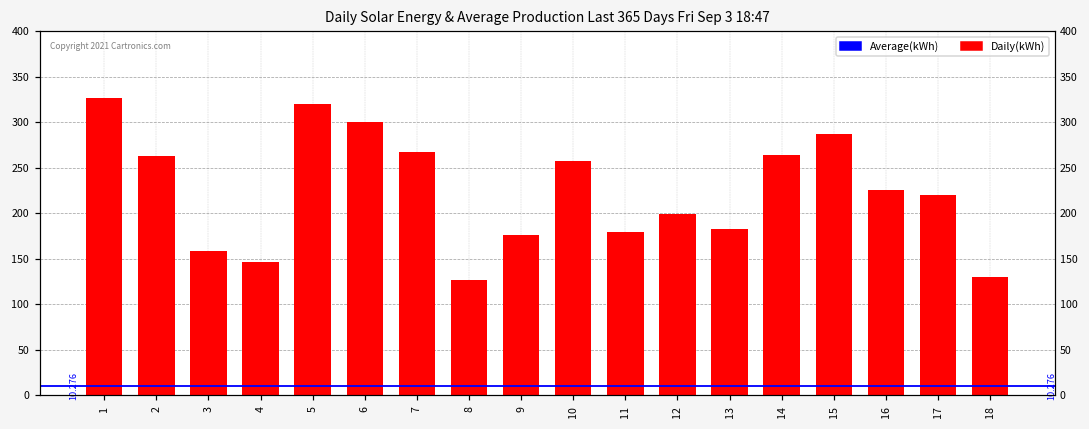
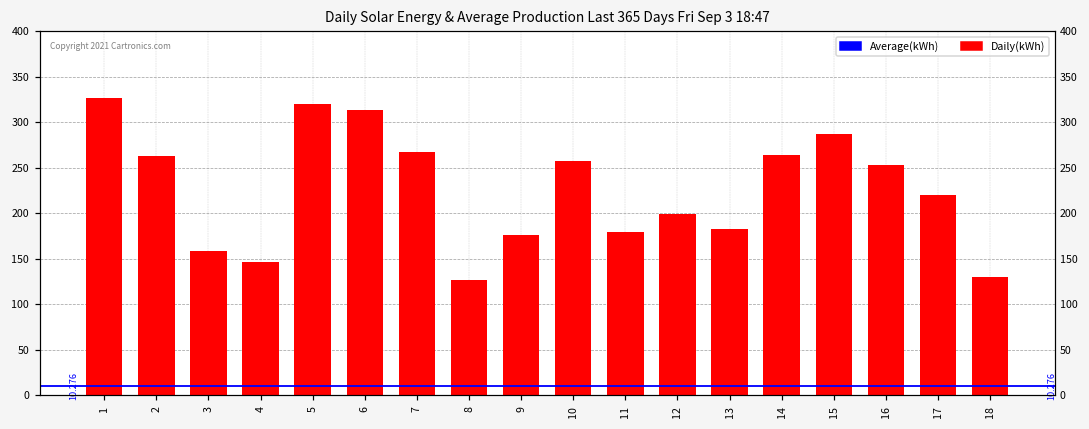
  {
    "1": 330,
    "2": 260,
    "3": 160,
    "4": 150,
    "5": 320,
-   "6": 300,
+   "6": 310,
    "7": 270,
    "8": 130,
    "9": 180,
    "10": 260,
    "11": 180,
    "12": 200,
    "13": 180,
    "14": 260,
    "15": 290,
-   "16": 230,
+   "16": 250,
    "17": 220,
    "18": 130
  }
